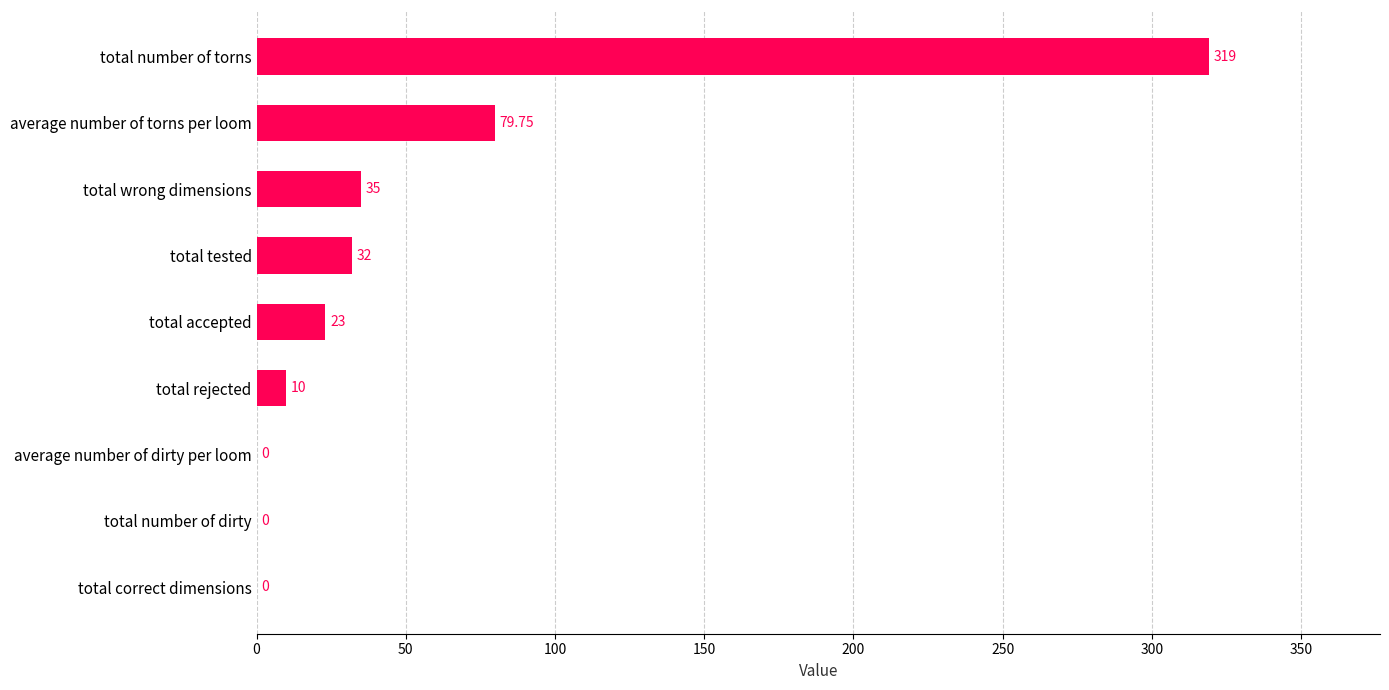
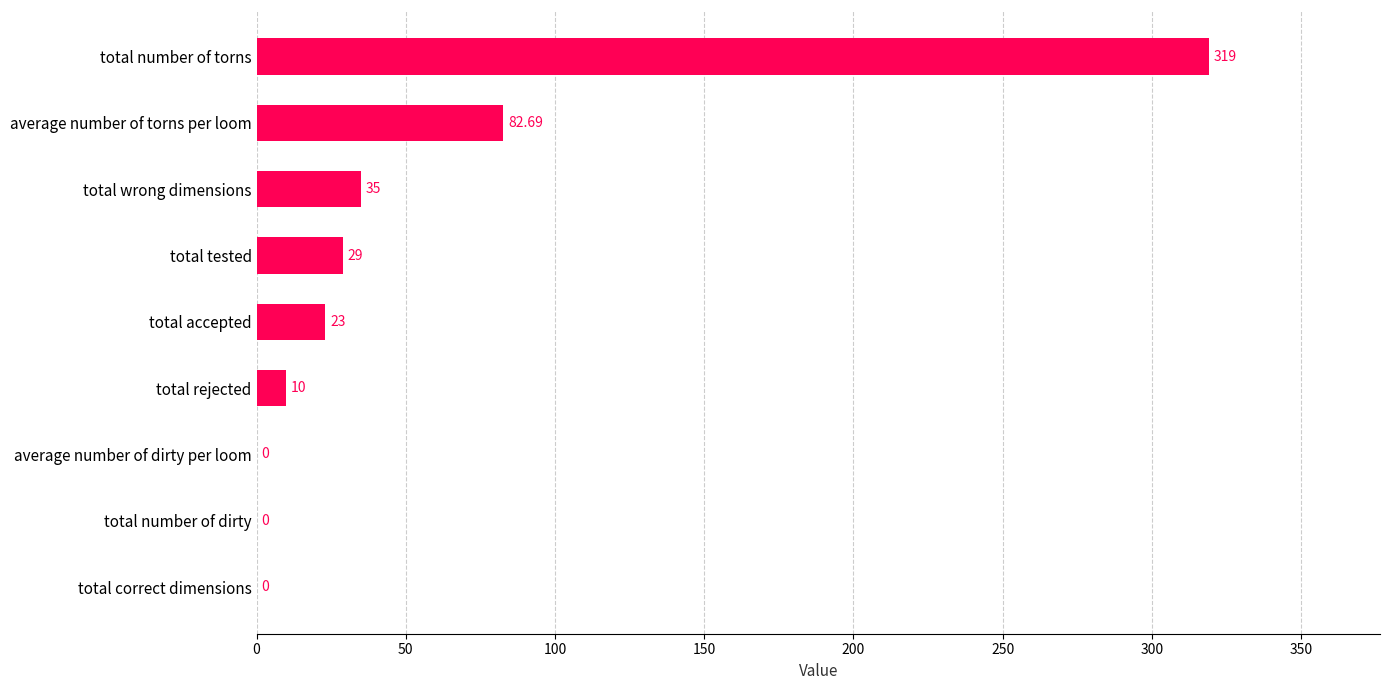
  {
    "total number of torns": 319,
-   "average number of torns per loom": 79.75,
+   "average number of torns per loom": 82.69,
    "total wrong dimensions": 35,
-   "total tested": 32,
+   "total tested": 29,
    "total accepted": 23,
    "total rejected": 10,
    "average number of dirty per loom": 0,
    "total number of dirty": 0,
    "total correct dimensions": 0
  }
